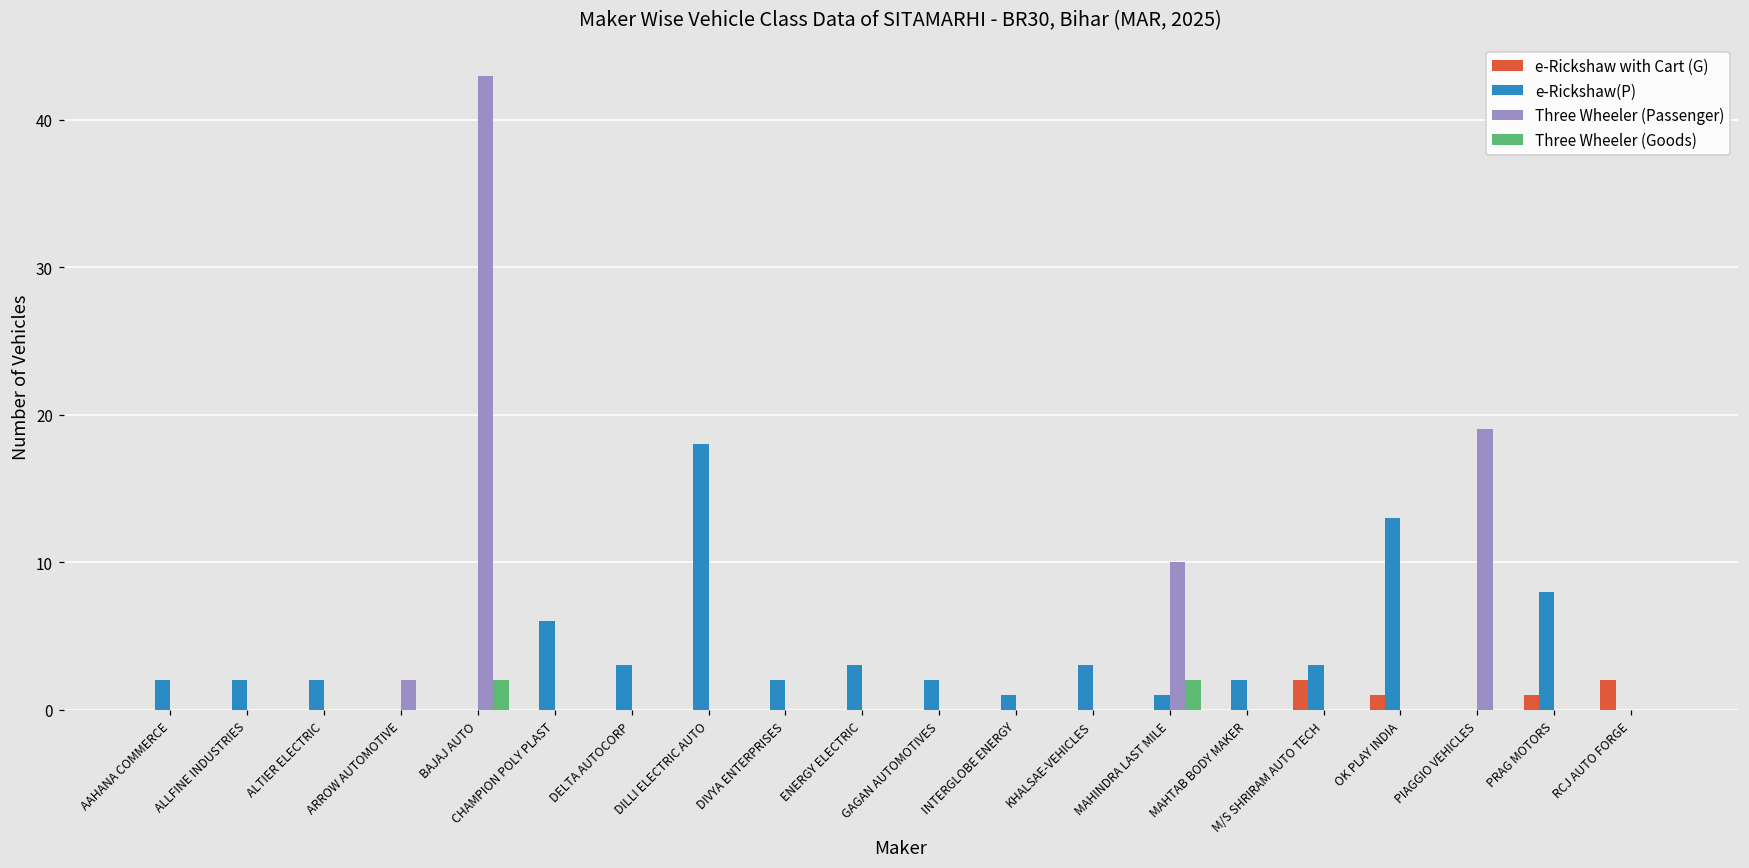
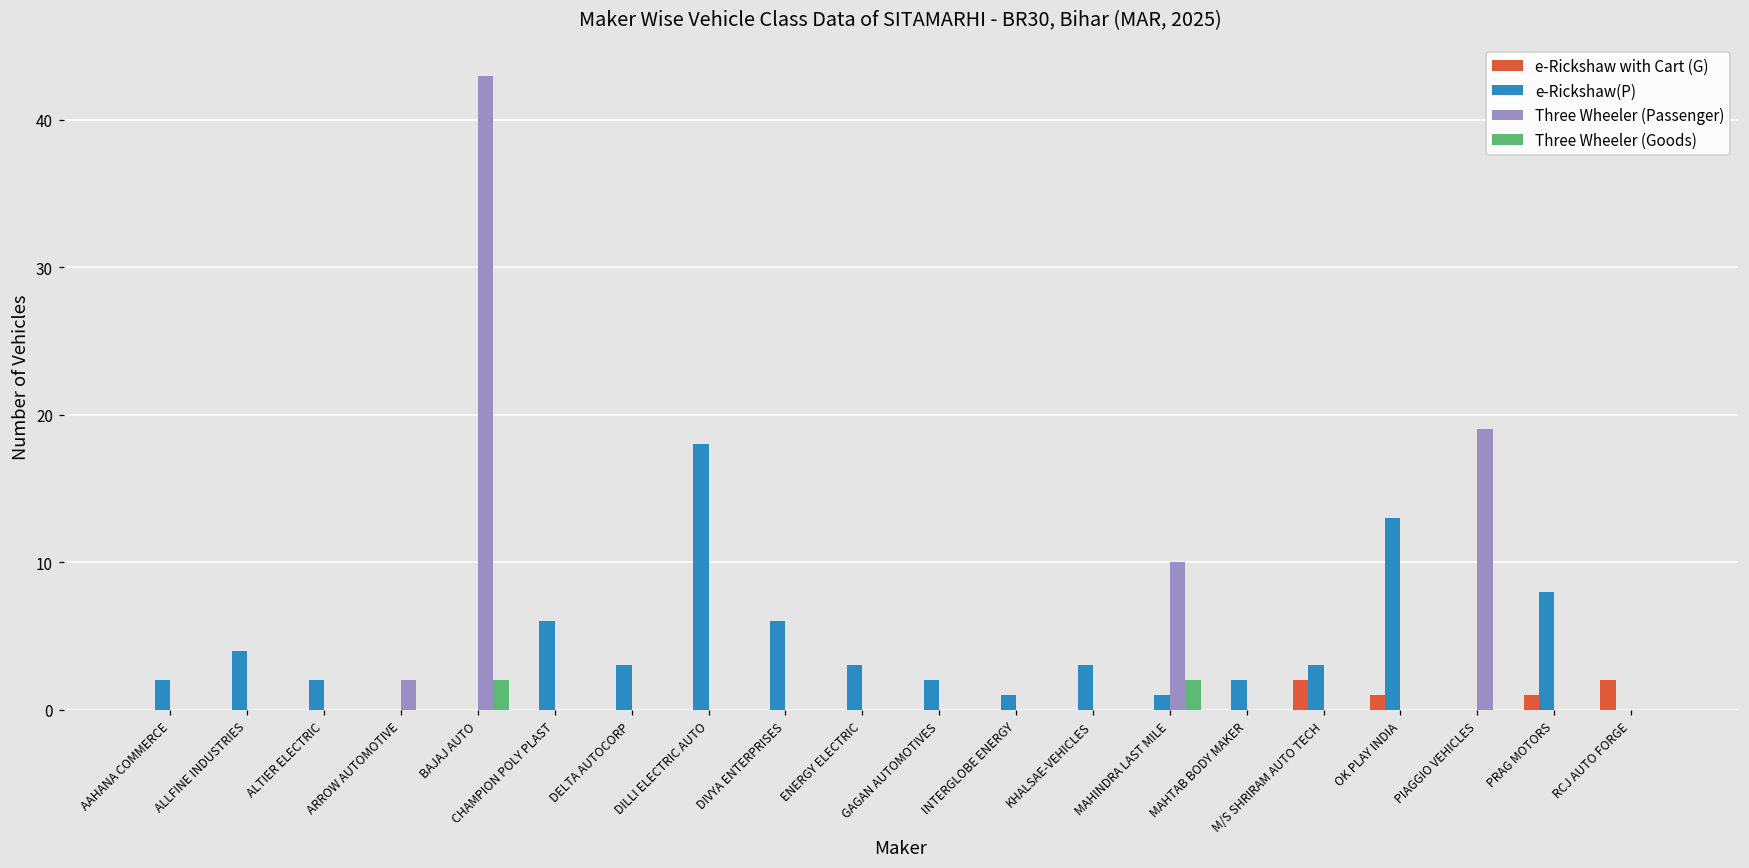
  {
    "e-Rickshaw with Cart (G)": {
      "AAHANA COMMERCE": 0,
      "ALLFINE INDUSTRIES": 0,
      "ALTIER ELECTRIC": 0,
      "ARROW AUTOMOTIVE": 0,
      "BAJAJ AUTO": 0,
      "CHAMPION POLY PLAST": 0,
      "DELTA AUTOCORP": 0,
      "DILLI ELECTRIC AUTO": 0,
      "DIVYA ENTERPRISES": 0,
      "ENERGY ELECTRIC": 0,
      "GAGAN AUTOMOTIVES": 0,
      "INTERGLOBE ENERGY": 0,
      "KHALSAE-VEHICLES": 0,
      "MAHINDRA LAST MILE": 0,
      "MAHTAB BODY MAKER": 0,
      "M/S SHRIRAM AUTO TECH": 2,
      "OK PLAY INDIA": 1,
      "PIAGGIO VEHICLES": 0,
      "PRAG MOTORS": 1,
      "RCJ AUTO FORGE": 2
    },
    "e-Rickshaw(P)": {
      "AAHANA COMMERCE": 2,
-     "ALLFINE INDUSTRIES": 2,
+     "ALLFINE INDUSTRIES": 4,
      "ALTIER ELECTRIC": 2,
      "ARROW AUTOMOTIVE": 0,
      "BAJAJ AUTO": 0,
      "CHAMPION POLY PLAST": 6,
      "DELTA AUTOCORP": 3,
      "DILLI ELECTRIC AUTO": 18,
-     "DIVYA ENTERPRISES": 2,
+     "DIVYA ENTERPRISES": 6,
      "ENERGY ELECTRIC": 3,
      "GAGAN AUTOMOTIVES": 2,
      "INTERGLOBE ENERGY": 1,
      "KHALSAE-VEHICLES": 3,
      "MAHINDRA LAST MILE": 1,
      "MAHTAB BODY MAKER": 2,
      "M/S SHRIRAM AUTO TECH": 3,
      "OK PLAY INDIA": 13,
      "PIAGGIO VEHICLES": 0,
      "PRAG MOTORS": 8,
      "RCJ AUTO FORGE": 0
    },
    "Three Wheeler (Passenger)": {
      "AAHANA COMMERCE": 0,
      "ALLFINE INDUSTRIES": 0,
      "ALTIER ELECTRIC": 0,
      "ARROW AUTOMOTIVE": 2,
      "BAJAJ AUTO": 43,
      "CHAMPION POLY PLAST": 0,
      "DELTA AUTOCORP": 0,
      "DILLI ELECTRIC AUTO": 0,
      "DIVYA ENTERPRISES": 0,
      "ENERGY ELECTRIC": 0,
      "GAGAN AUTOMOTIVES": 0,
      "INTERGLOBE ENERGY": 0,
      "KHALSAE-VEHICLES": 0,
      "MAHINDRA LAST MILE": 10,
      "MAHTAB BODY MAKER": 0,
      "M/S SHRIRAM AUTO TECH": 0,
      "OK PLAY INDIA": 0,
      "PIAGGIO VEHICLES": 19,
      "PRAG MOTORS": 0,
      "RCJ AUTO FORGE": 0
    },
    "Three Wheeler (Goods)": {
      "AAHANA COMMERCE": 0,
      "ALLFINE INDUSTRIES": 0,
      "ALTIER ELECTRIC": 0,
      "ARROW AUTOMOTIVE": 0,
      "BAJAJ AUTO": 2,
      "CHAMPION POLY PLAST": 0,
      "DELTA AUTOCORP": 0,
      "DILLI ELECTRIC AUTO": 0,
      "DIVYA ENTERPRISES": 0,
      "ENERGY ELECTRIC": 0,
      "GAGAN AUTOMOTIVES": 0,
      "INTERGLOBE ENERGY": 0,
      "KHALSAE-VEHICLES": 0,
      "MAHINDRA LAST MILE": 2,
      "MAHTAB BODY MAKER": 0,
      "M/S SHRIRAM AUTO TECH": 0,
      "OK PLAY INDIA": 0,
      "PIAGGIO VEHICLES": 0,
      "PRAG MOTORS": 0,
      "RCJ AUTO FORGE": 0
    }
  }
